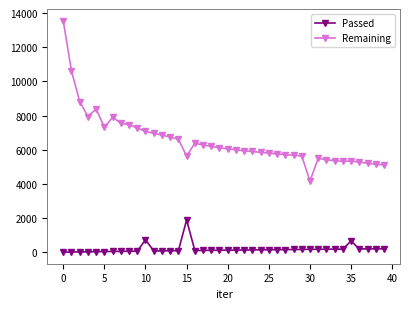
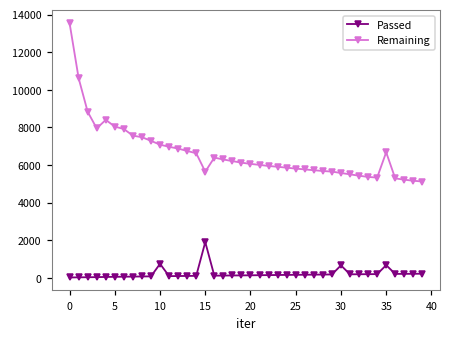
  {
    "Passed": {
      "0": 0,
      "5": 0,
      "10": 700,
      "15": 1900,
      "20": 100,
      "25": 200,
-     "30": 200,
+     "30": 700,
      "35": 700
    },
    "Remaining": {
      "0": 13500,
-     "5": 7300,
+     "5": 8000,
      "10": 7100,
      "15": 5600,
      "20": 6100,
      "25": 5800,
-     "30": 4200,
-     "35": 5300
+     "30": 5600,
+     "35": 6700
    }
  }
